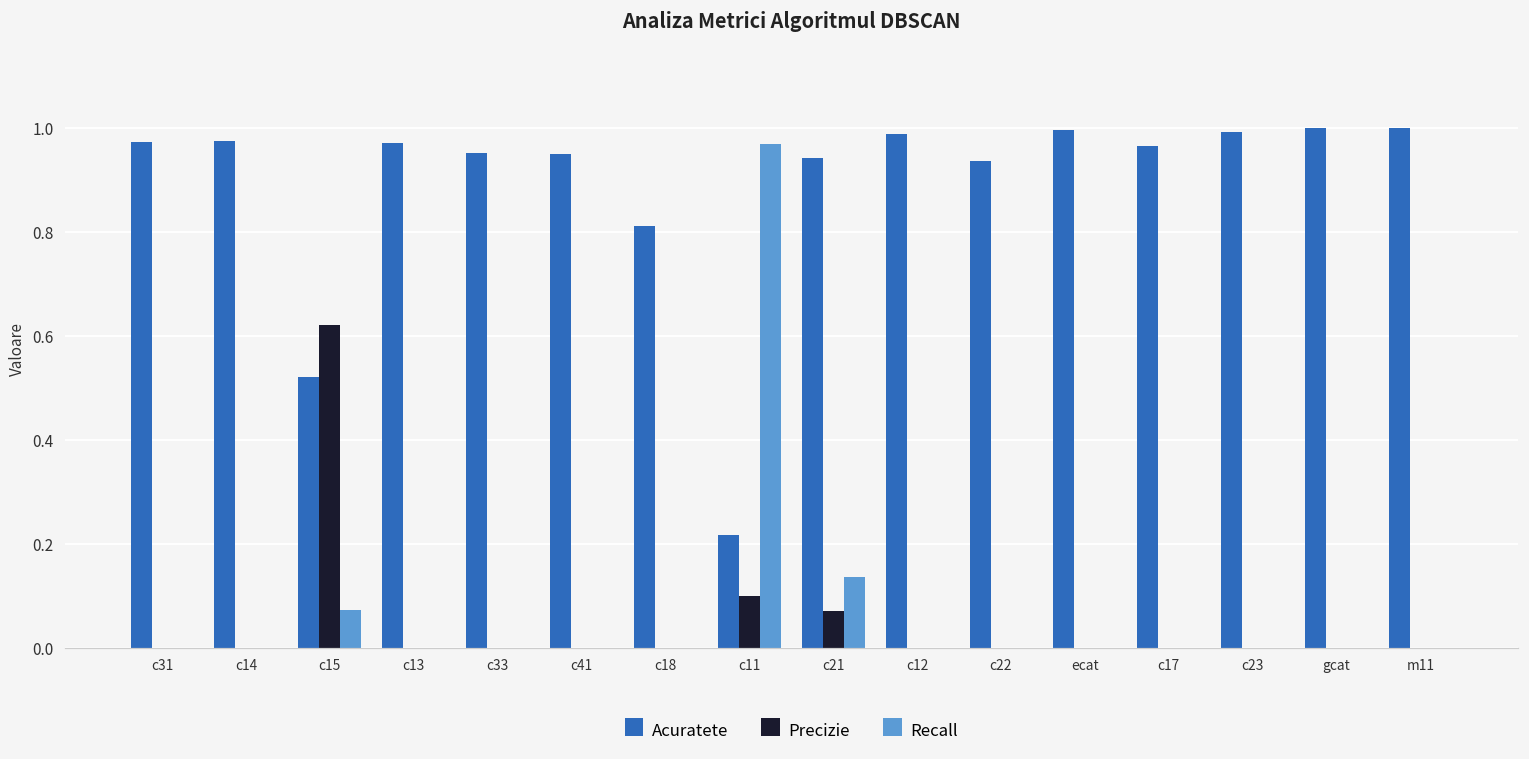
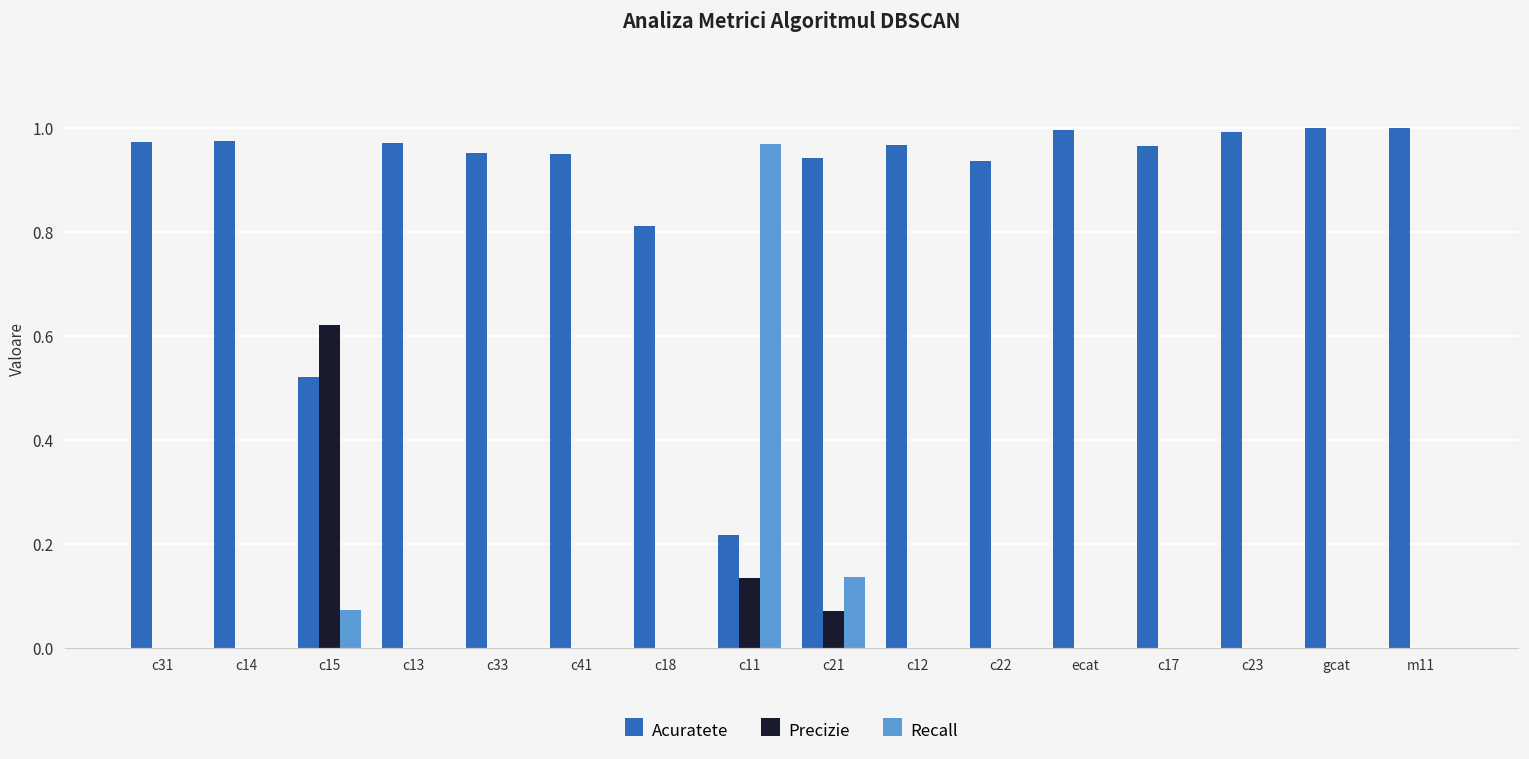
  {
    "Acuratete": {
      "c31": 0.97,
      "c14": 0.97,
      "c15": 0.52,
      "c13": 0.97,
      "c33": 0.95,
      "c41": 0.95,
      "c18": 0.81,
      "c11": 0.22,
      "c21": 0.94,
-     "c12": 0.99,
+     "c12": 0.97,
      "c22": 0.94,
      "ecat": 1.00,
      "c17": 0.96,
      "c23": 0.99,
      "gcat": 1.00,
      "m11": 1.00
    },
    "Precizie": {
      "c31": 0.00,
      "c14": 0.00,
      "c15": 0.62,
      "c13": 0.00,
      "c33": 0.00,
      "c41": 0.00,
      "c18": 0.00,
-     "c11": 0.10,
+     "c11": 0.13,
      "c21": 0.07,
      "c12": 0.00,
      "c22": 0.00,
      "ecat": 0.00,
      "c17": 0.00,
      "c23": 0.00,
      "gcat": 0.00,
      "m11": 0.00
    },
    "Recall": {
      "c31": 0.00,
      "c14": 0.00,
      "c15": 0.07,
      "c13": 0.00,
      "c33": 0.00,
      "c41": 0.00,
      "c18": 0.00,
      "c11": 0.97,
      "c21": 0.14,
      "c12": 0.00,
      "c22": 0.00,
      "ecat": 0.00,
      "c17": 0.00,
      "c23": 0.00,
      "gcat": 0.00,
      "m11": 0.00
    }
  }
